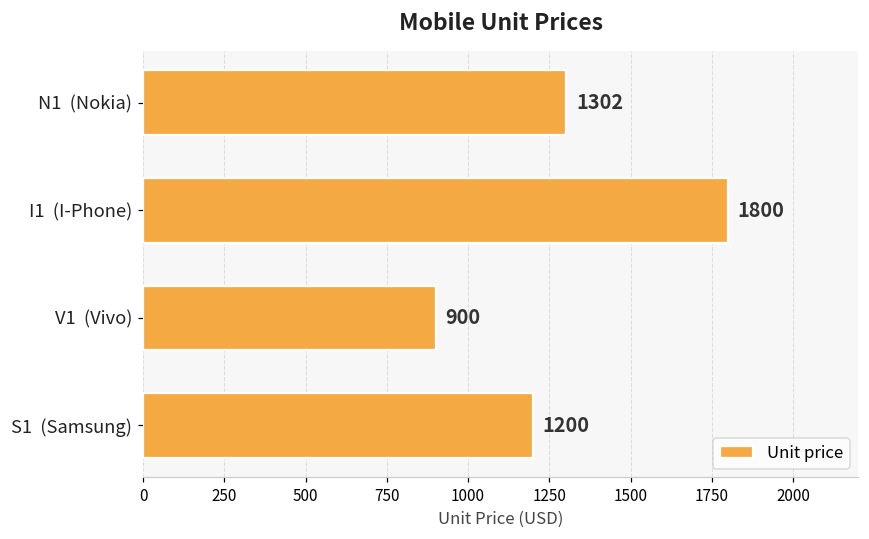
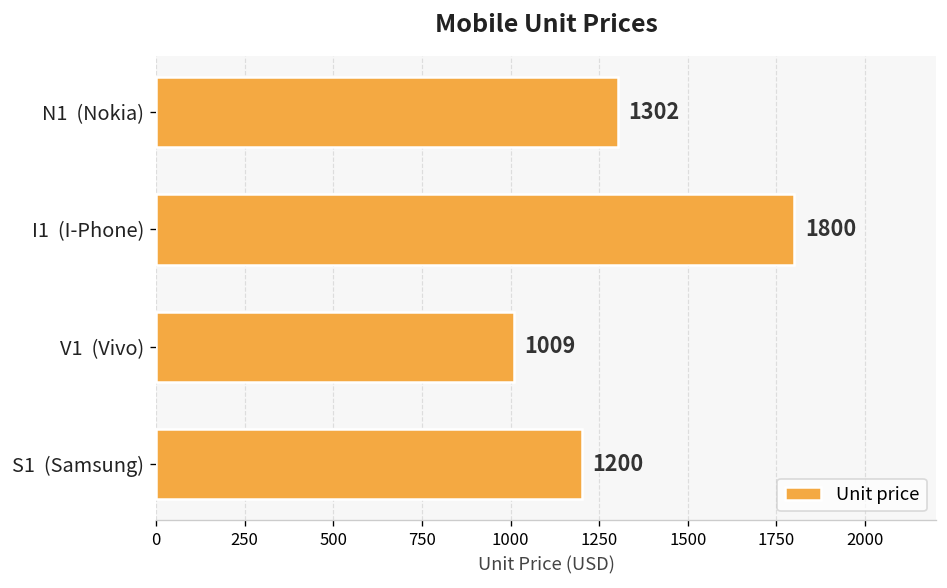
  {
    "N1 (Nokia)": 1302,
    "I1 (I-Phone)": 1800,
-   "V1 (Vivo)": 900,
+   "V1 (Vivo)": 1009,
    "S1 (Samsung)": 1200
  }
